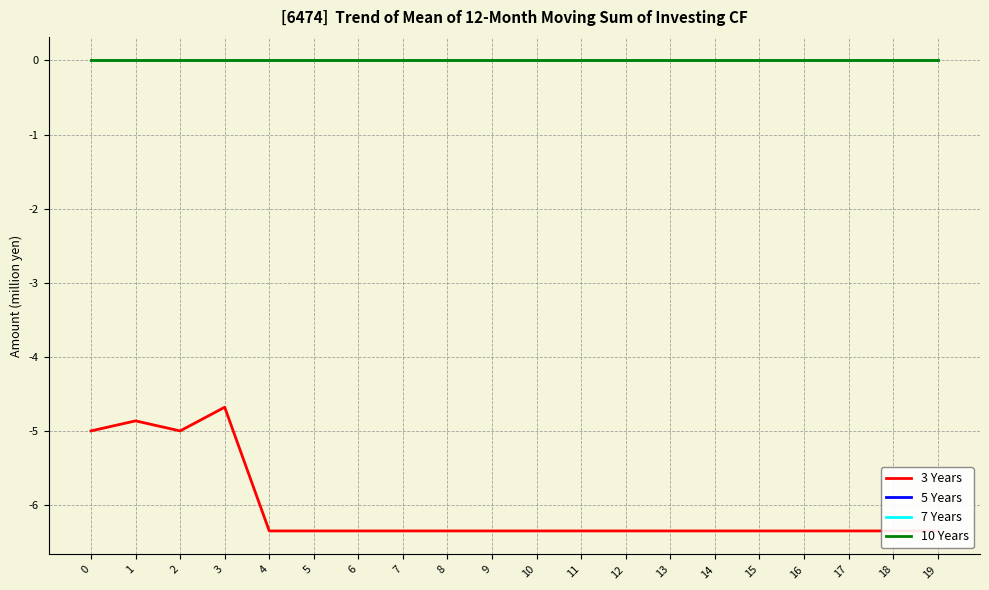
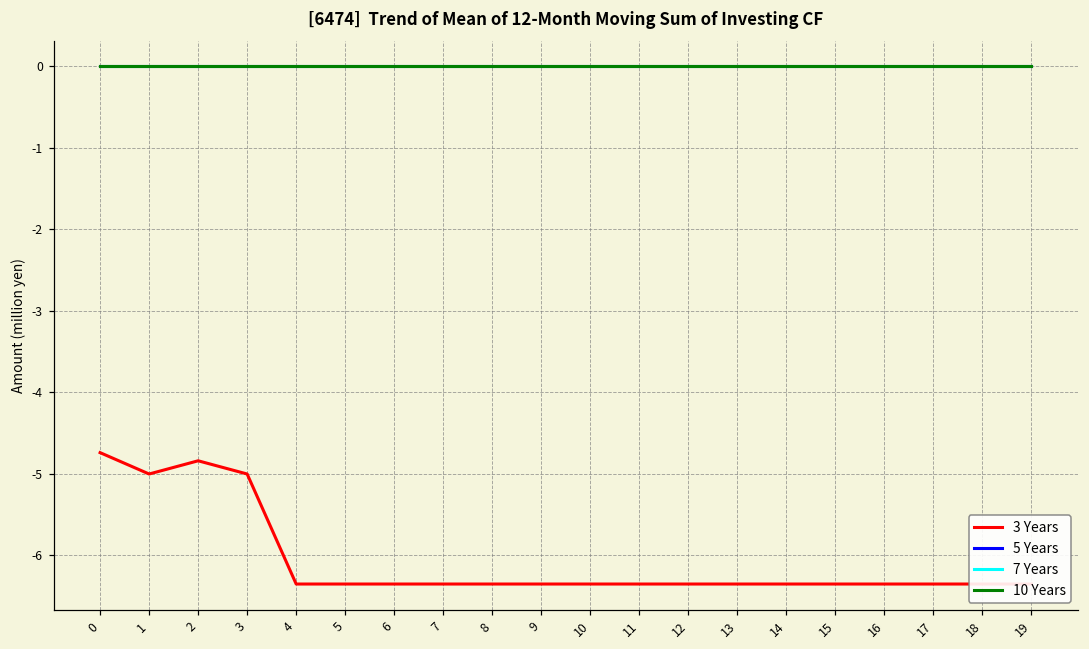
  {
    "3 Years": {
-     "0": -5.0,
-     "1": -4.9,
-     "2": -5.0,
-     "3": -4.7,
+     "0": -4.7,
+     "1": -5.0,
+     "2": -4.8,
+     "3": -5.0,
      "4": -6.4,
      "5": -6.4,
      "6": -6.4,
      "7": -6.4,
      "8": -6.4,
      "9": -6.4,
      "10": -6.4,
      "11": -6.4,
      "12": -6.4,
      "13": -6.4,
      "14": -6.4,
      "15": -6.4,
      "16": -6.4,
      "17": -6.4
    },
    "10 Years": {
      "0": 0.0,
      "1": 0.0,
      "2": 0.0,
      "3": 0.0,
      "4": 0.0,
      "5": 0.0,
      "6": 0.0,
      "7": 0.0,
      "8": 0.0,
      "9": 0.0,
      "10": 0.0,
      "11": 0.0,
      "12": 0.0,
      "13": 0.0,
      "14": 0.0,
      "15": 0.0,
      "16": 0.0,
      "17": 0.0,
      "18": 0.0,
      "19": 0.0
    }
  }
